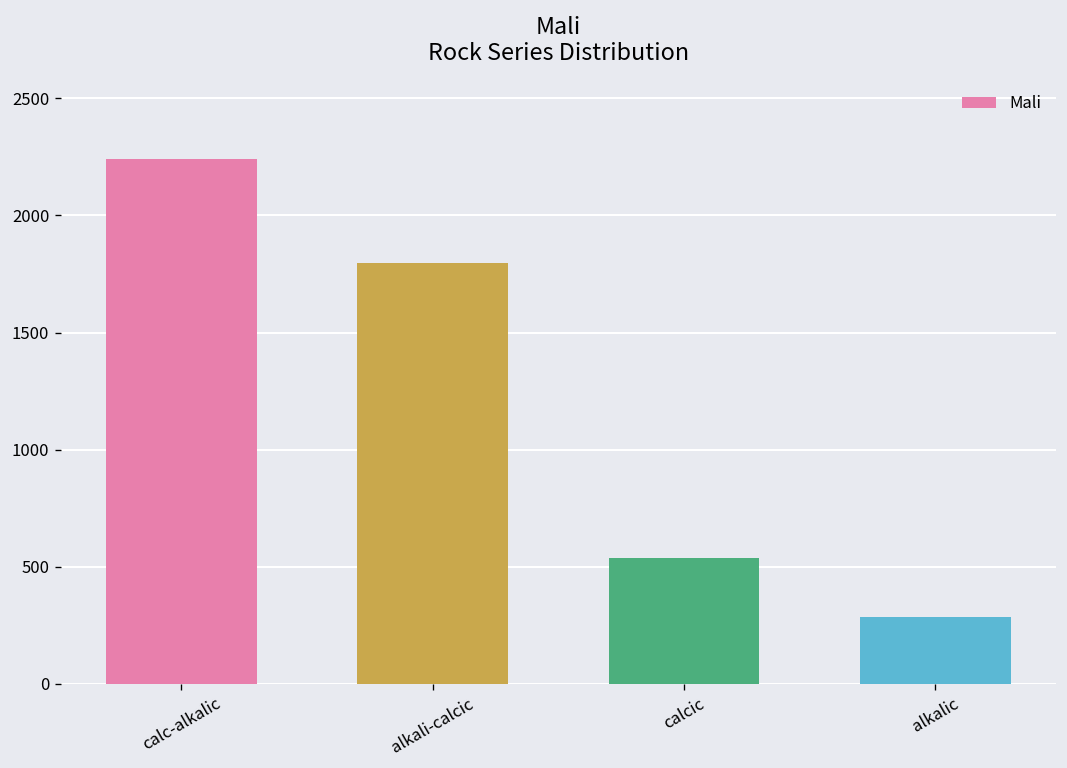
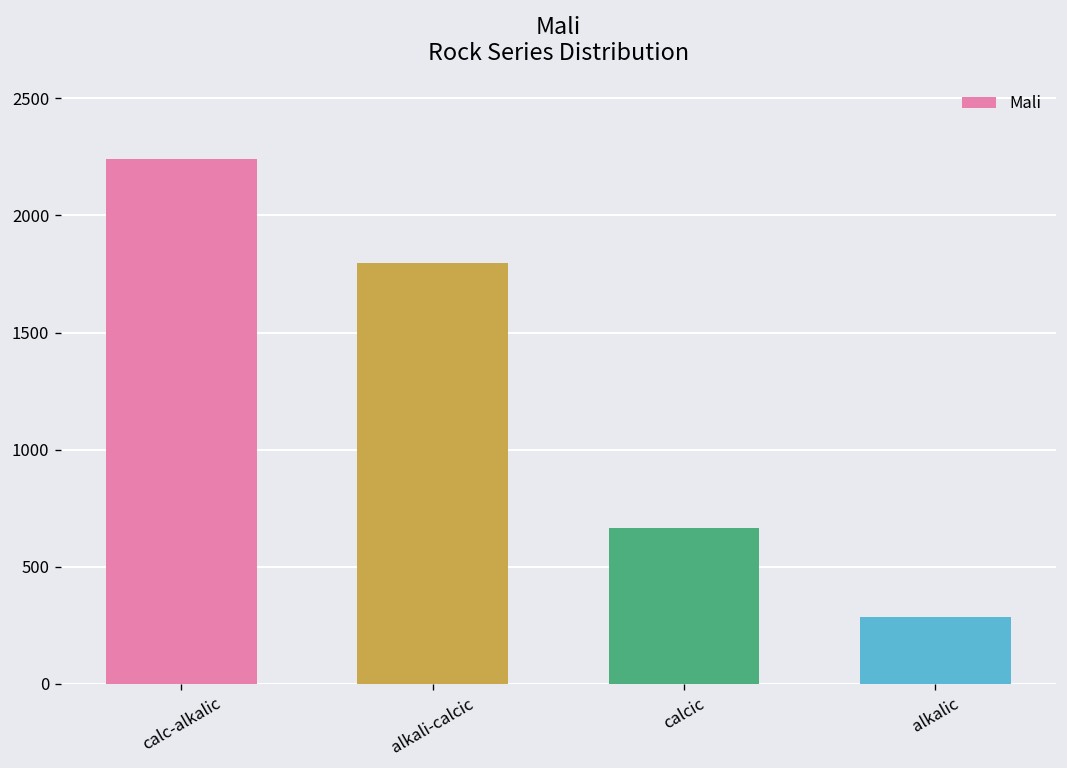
  {
    "calc-alkalic": 2240,
    "alkali-calcic": 1800,
-   "calcic": 540,
+   "calcic": 670,
    "alkalic": 280
  }
